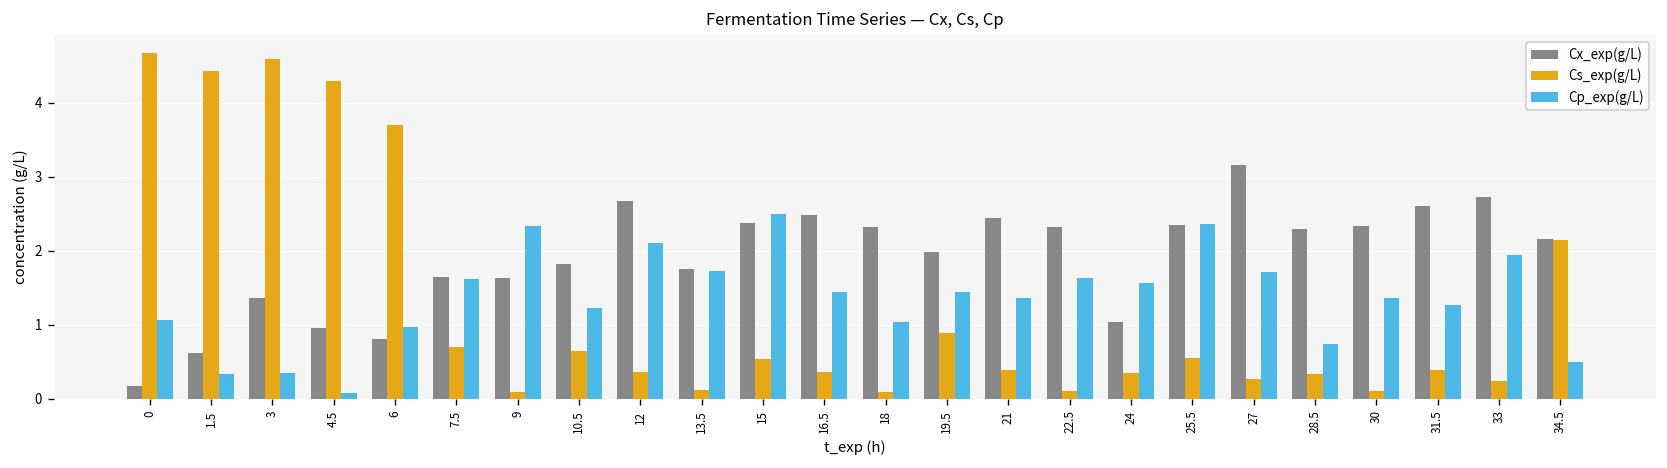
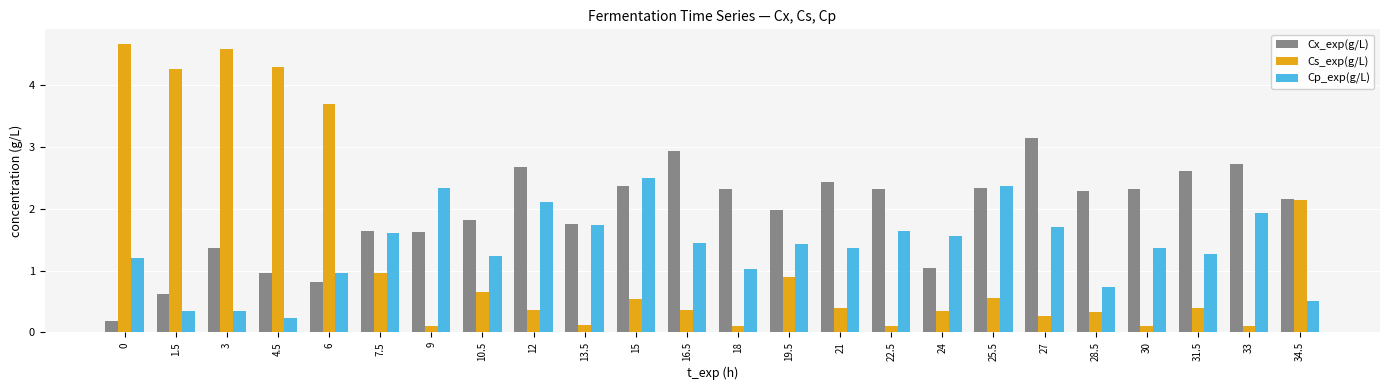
  {
    "Cx_exp(g/L)": {
      "0": 0.2,
      "1.5": 0.6,
      "3": 1.4,
      "4.5": 1.0,
      "6": 0.8,
      "7.5": 1.6,
      "9": 1.6,
      "10.5": 1.8,
      "12": 2.7,
      "13.5": 1.7,
      "15": 2.4,
-     "16.5": 2.5,
+     "16.5": 2.9,
      "18": 2.3,
      "19.5": 2.0,
      "21": 2.4,
      "22.5": 2.3,
      "24": 1.0,
      "25.5": 2.3,
      "27": 3.2,
      "28.5": 2.3,
      "30": 2.3,
      "31.5": 2.6,
      "33": 2.7,
      "34.5": 2.2
    },
    "Cs_exp(g/L)": {
      "0": 4.7,
-     "1.5": 4.4,
+     "1.5": 4.3,
      "3": 4.6,
      "4.5": 4.3,
      "6": 3.7,
-     "7.5": 0.7,
+     "7.5": 1.0,
      "9": 0.1,
      "10.5": 0.6,
      "12": 0.4,
      "13.5": 0.1,
      "15": 0.5,
      "16.5": 0.4,
      "18": 0.1,
      "19.5": 0.9,
      "21": 0.4,
      "22.5": 0.1,
      "24": 0.3,
      "25.5": 0.6,
      "27": 0.3,
      "28.5": 0.3,
      "30": 0.1,
      "31.5": 0.4,
-     "33": 0.2,
+     "33": 0.1,
      "34.5": 2.1
    },
    "Cp_exp(g/L)": {
-     "0": 1.1,
+     "0": 1.2,
      "1.5": 0.3,
      "3": 0.3,
-     "4.5": 0.1,
+     "4.5": 0.2,
      "6": 1.0,
      "7.5": 1.6,
      "9": 2.3,
      "10.5": 1.2,
      "12": 2.1,
      "13.5": 1.7,
      "15": 2.5,
      "16.5": 1.4,
      "18": 1.0,
      "19.5": 1.4,
      "21": 1.4,
      "22.5": 1.6,
      "24": 1.6,
      "25.5": 2.4,
      "27": 1.7,
      "28.5": 0.7,
      "30": 1.4,
      "31.5": 1.3,
      "33": 1.9,
      "34.5": 0.5
    }
  }
